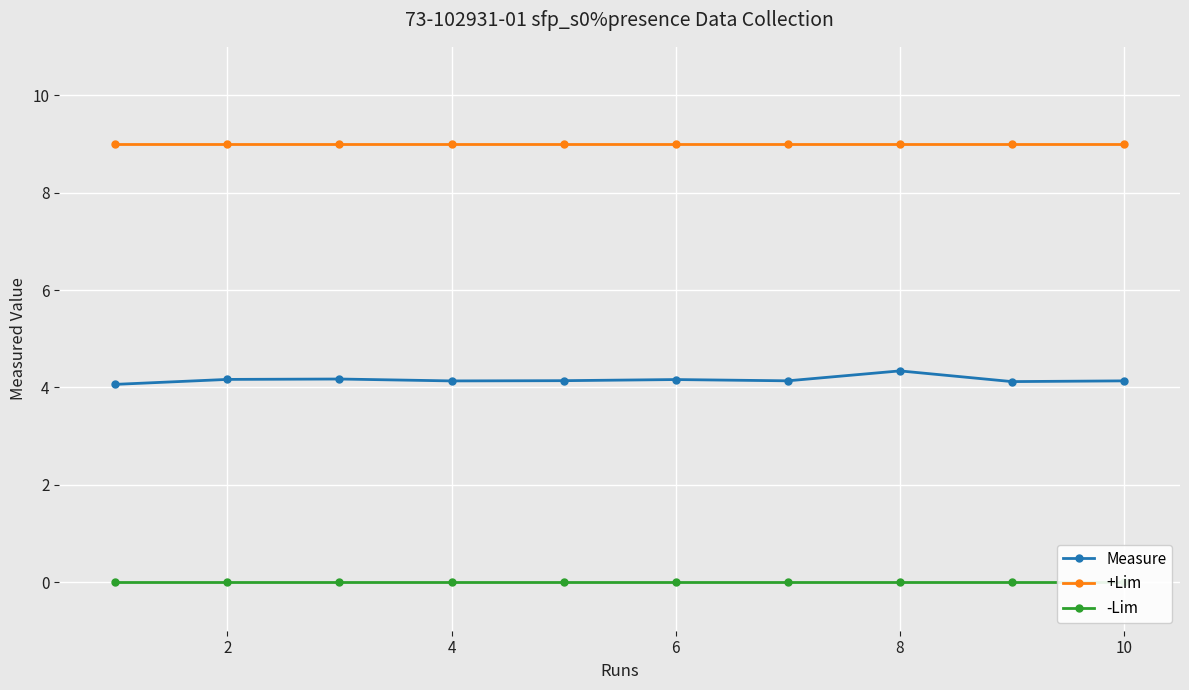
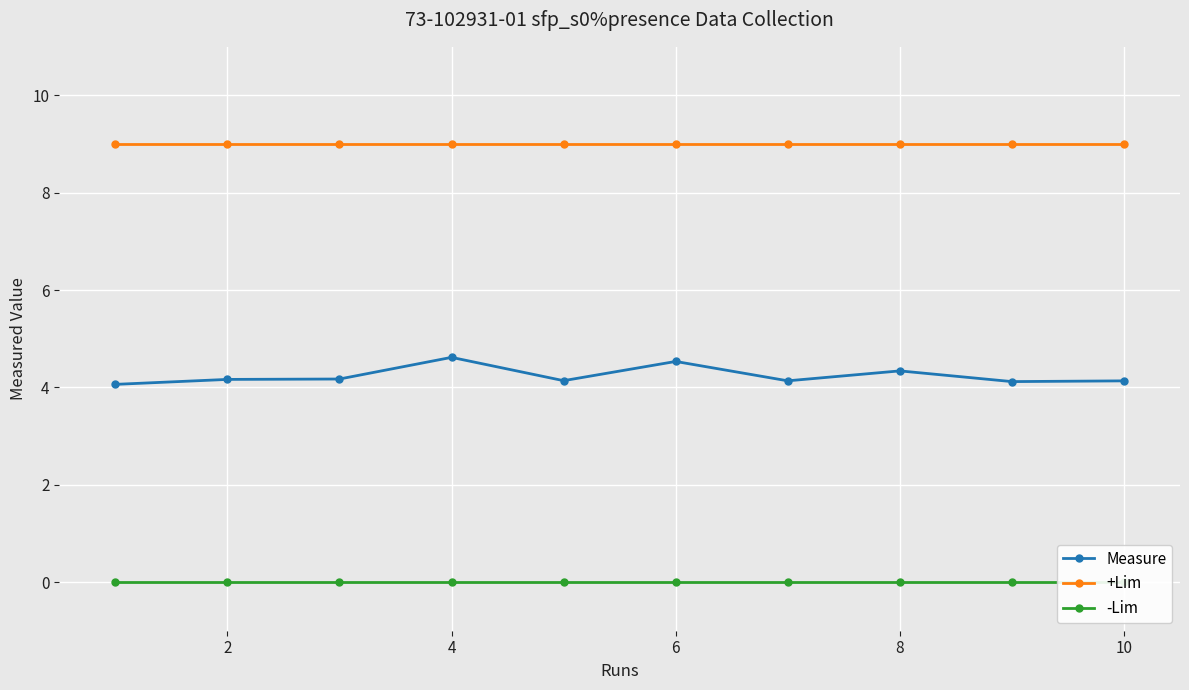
  {
    "Measure": {
      "2": 4.2,
-     "4": 4.1,
-     "6": 4.2,
+     "4": 4.6,
+     "6": 4.5,
      "8": 4.3,
      "10": 4.1
    },
    "+Lim": {
      "2": 9.0,
      "4": 9.0,
      "6": 9.0,
      "8": 9.0,
      "10": 9.0
    },
    "-Lim": {
      "2": 0.0,
      "4": 0.0,
      "6": 0.0,
      "8": 0.0
    }
  }
